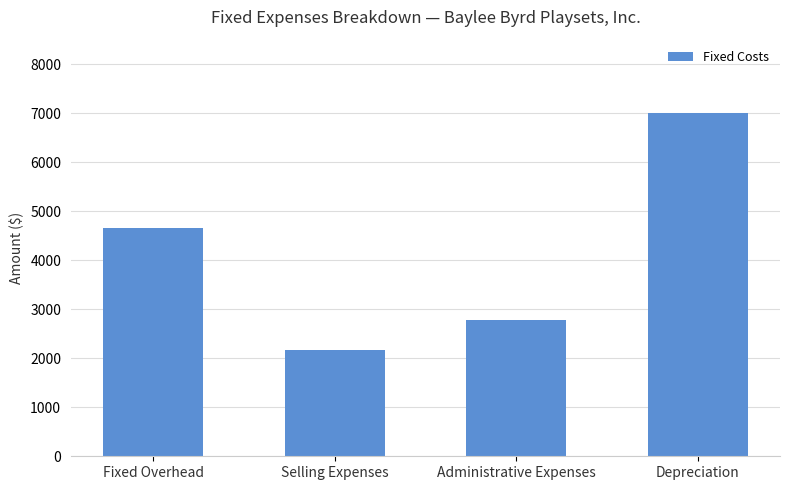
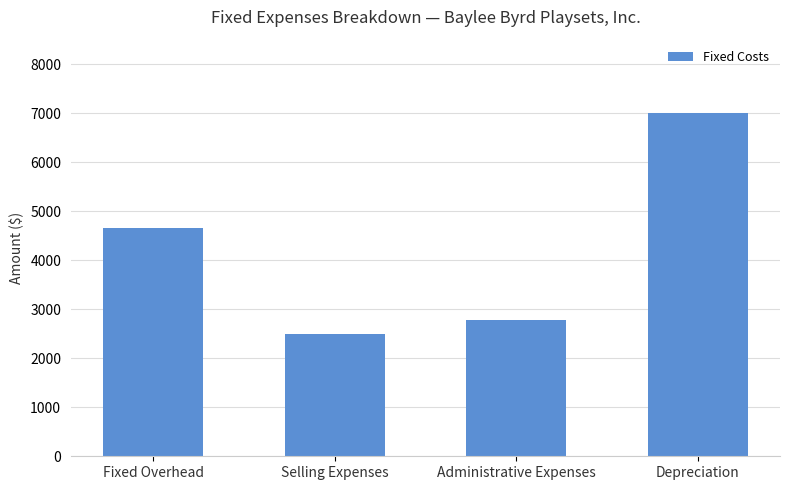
  {
    "Fixed Overhead": 4700,
-   "Selling Expenses": 2200,
+   "Selling Expenses": 2500,
    "Administrative Expenses": 2800,
    "Depreciation": 7000
  }
